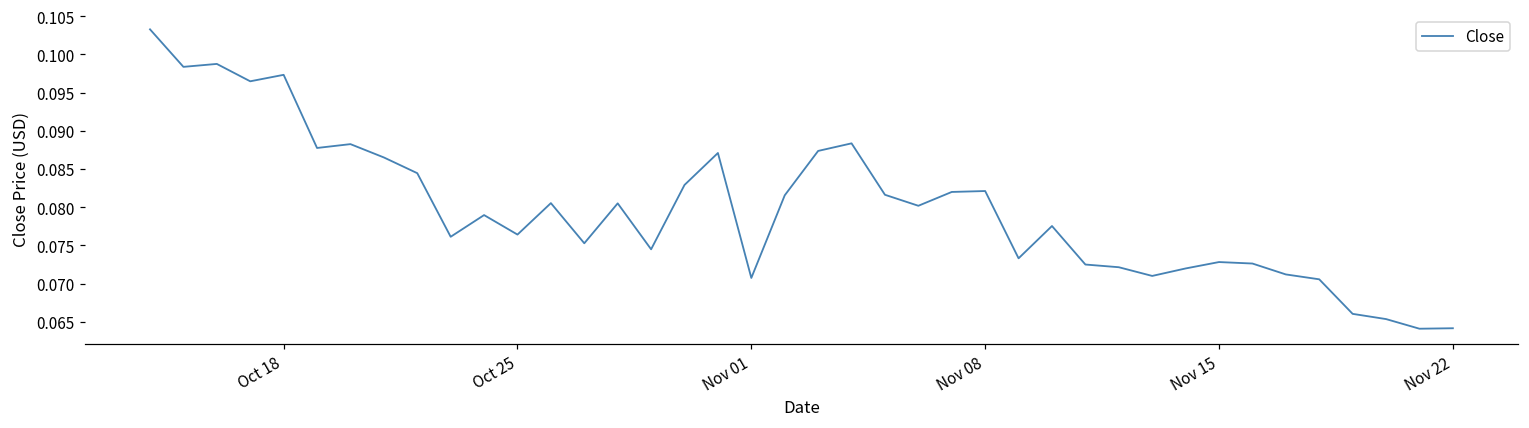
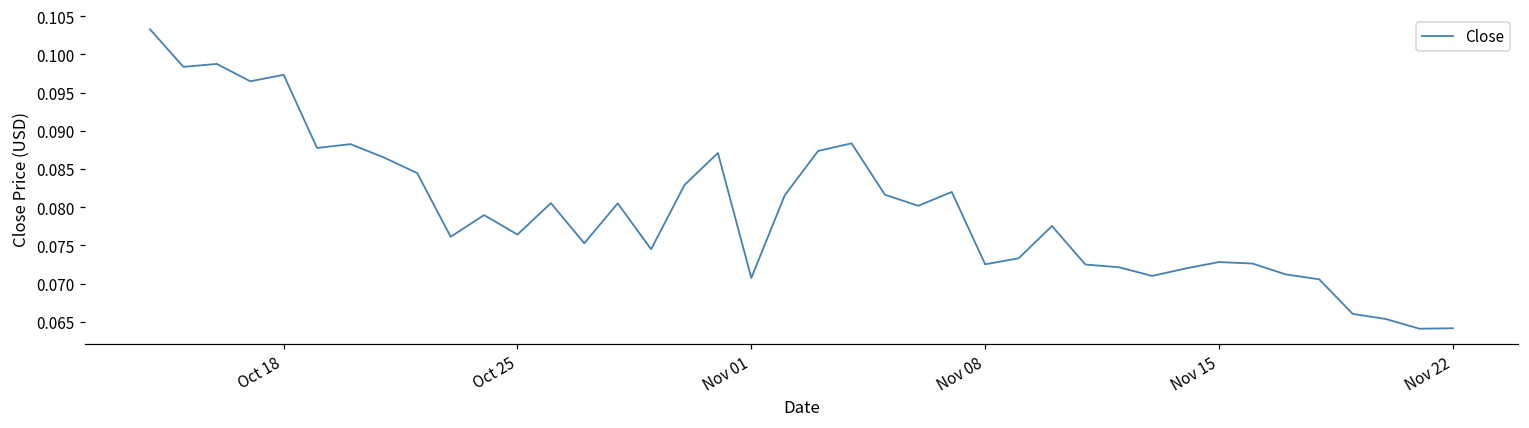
  {
    "Oct 18": 0.097,
    "Oct 25": 0.076,
    "Nov 01": 0.071,
-   "Nov 08": 0.082,
+   "Nov 08": 0.073,
    "Nov 15": 0.073,
    "Nov 22": 0.064
  }
